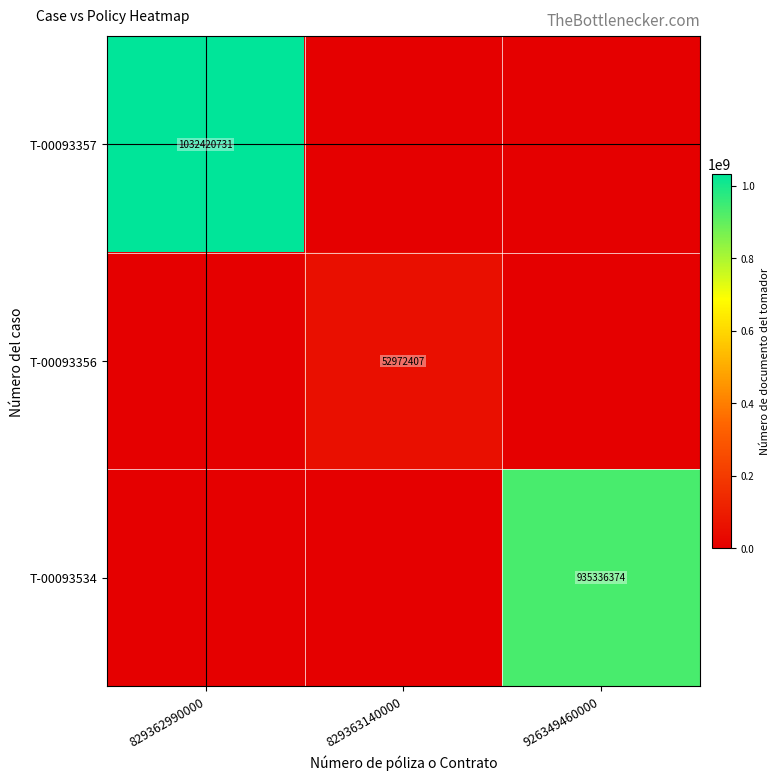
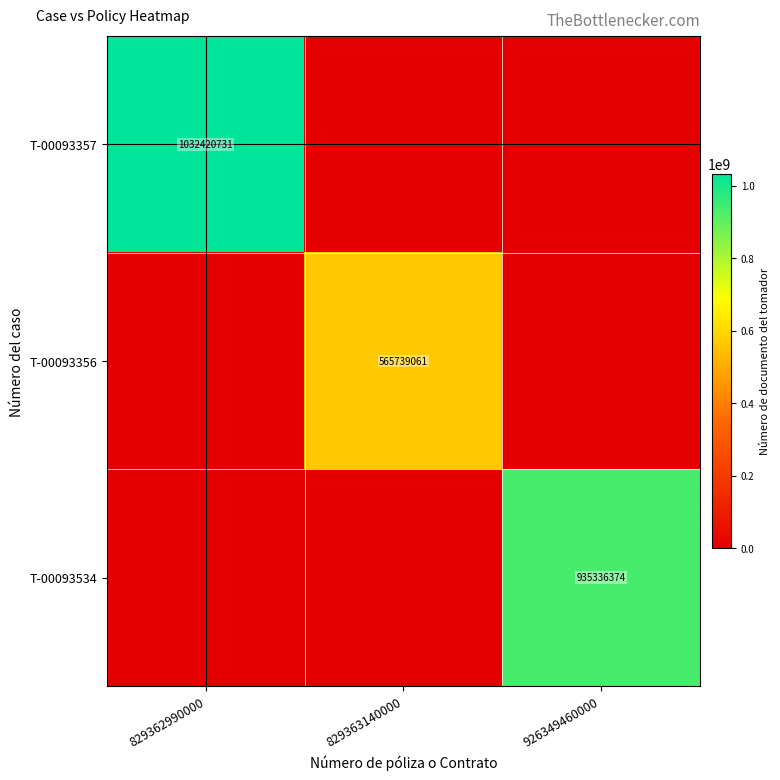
  {
    "T-00093356": {
-     "829363140000": 52972407
+     "829363140000": 565739061
    }
  }
